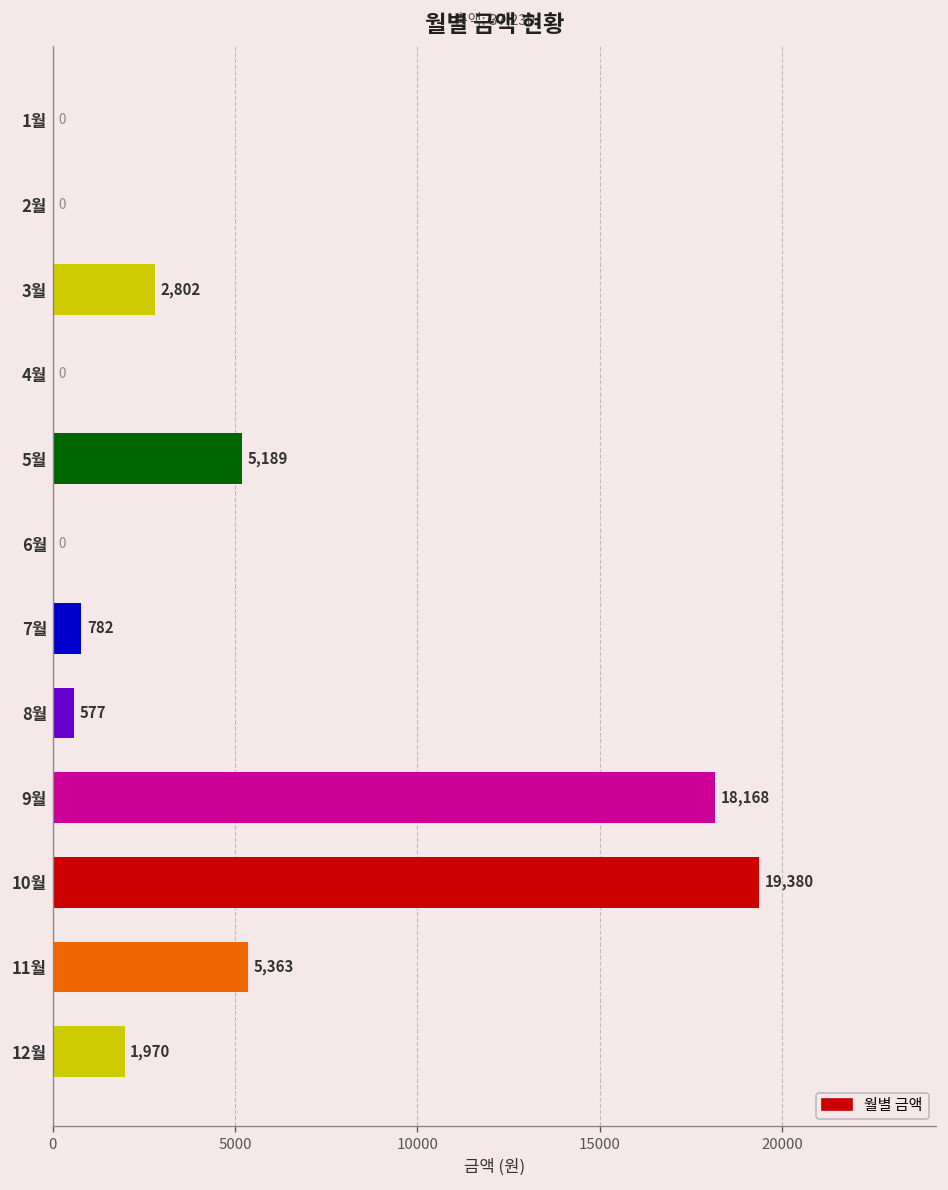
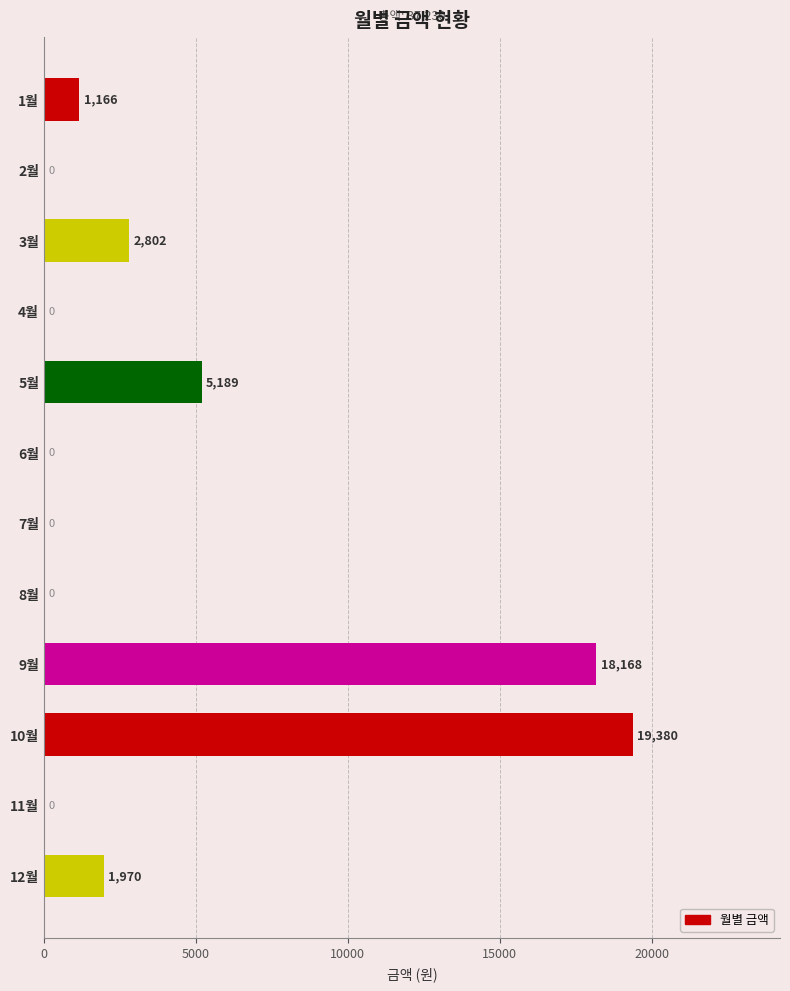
  {
-   "1월": "0",
+   "1월": "1,166",
    "2월": "0",
    "3월": "2,802",
    "4월": "0",
    "5월": "5,189",
    "6월": "0",
-   "7월": "782",
-   "8월": "577",
+   "7월": "0",
+   "8월": "0",
    "9월": "18,168",
    "10월": "19,380",
-   "11월": "5,363",
+   "11월": "0",
    "12월": "1,970"
  }
